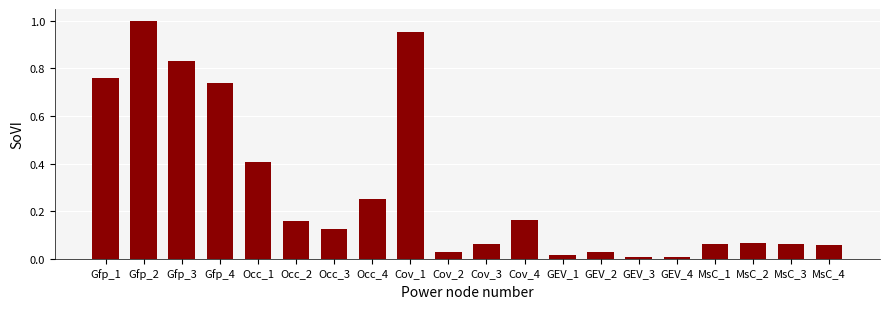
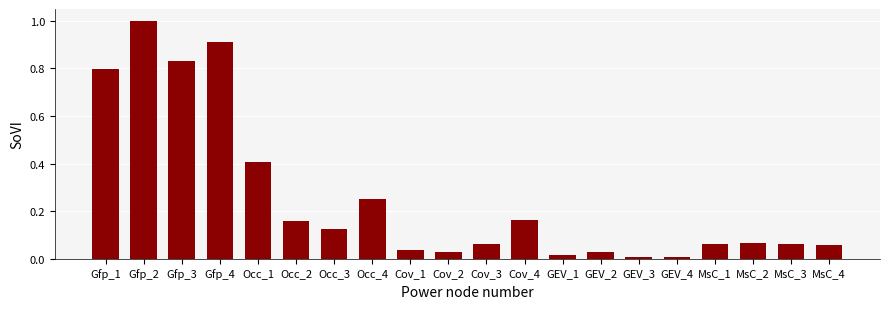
  {
-   "Gfp_1": 0.76,
+   "Gfp_1": 0.80,
    "Gfp_2": 1.00,
    "Gfp_3": 0.83,
-   "Gfp_4": 0.74,
+   "Gfp_4": 0.91,
    "Occ_1": 0.41,
    "Occ_2": 0.16,
    "Occ_3": 0.12,
    "Occ_4": 0.25,
-   "Cov_1": 0.95,
+   "Cov_1": 0.04,
    "Cov_2": 0.03,
    "Cov_3": 0.06,
    "Cov_4": 0.16,
    "GEV_1": 0.02,
    "GEV_2": 0.03,
    "MsC_1": 0.06,
    "MsC_2": 0.07,
    "MsC_3": 0.06,
    "MsC_4": 0.06
  }
